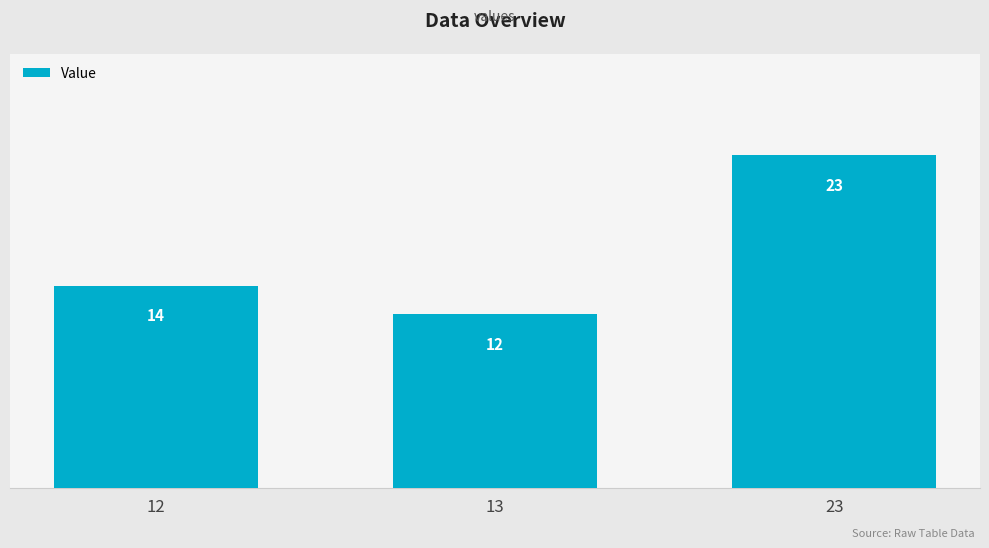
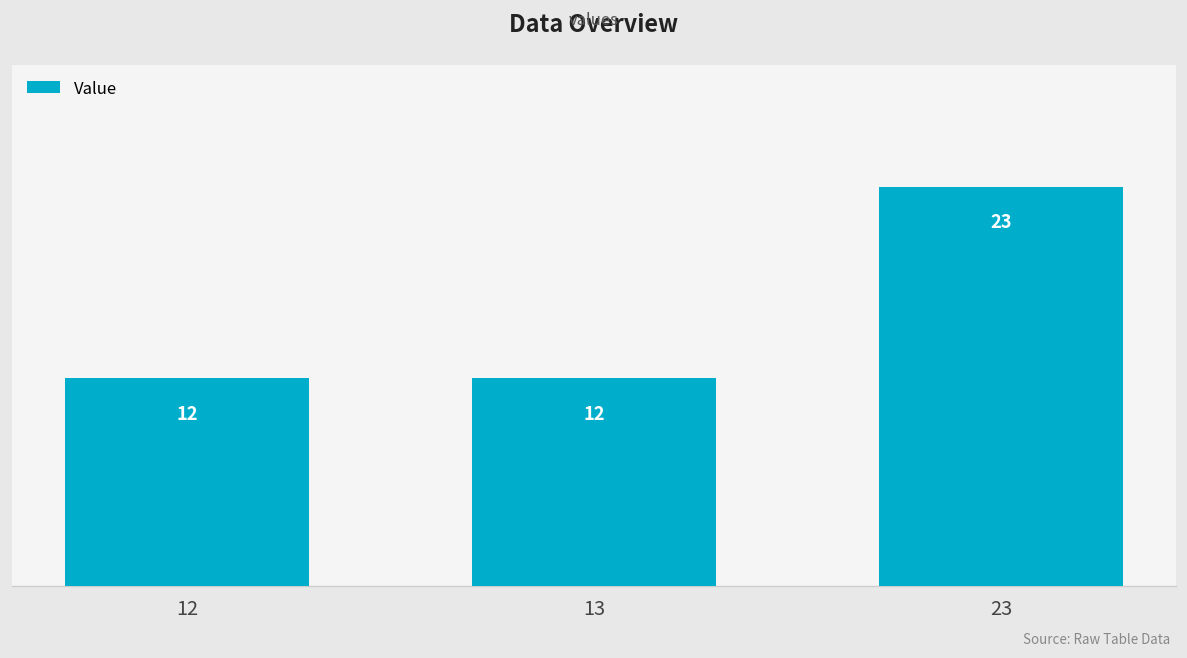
  {
-   "12": 14,
+   "12": 12,
    "13": 12,
    "23": 23
  }
